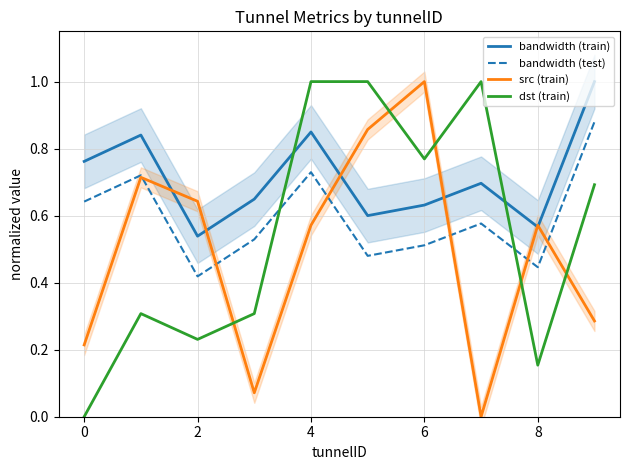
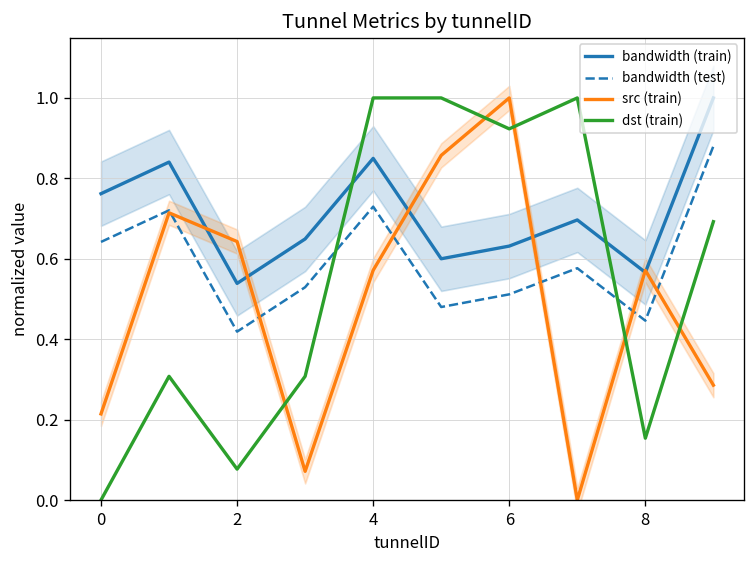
  {
    "dst (train)": {
      "0": 0.00,
-     "2": 0.23,
+     "2": 0.08,
      "4": 1.00,
-     "6": 0.77,
+     "6": 0.92,
      "8": 0.15
    }
  }
